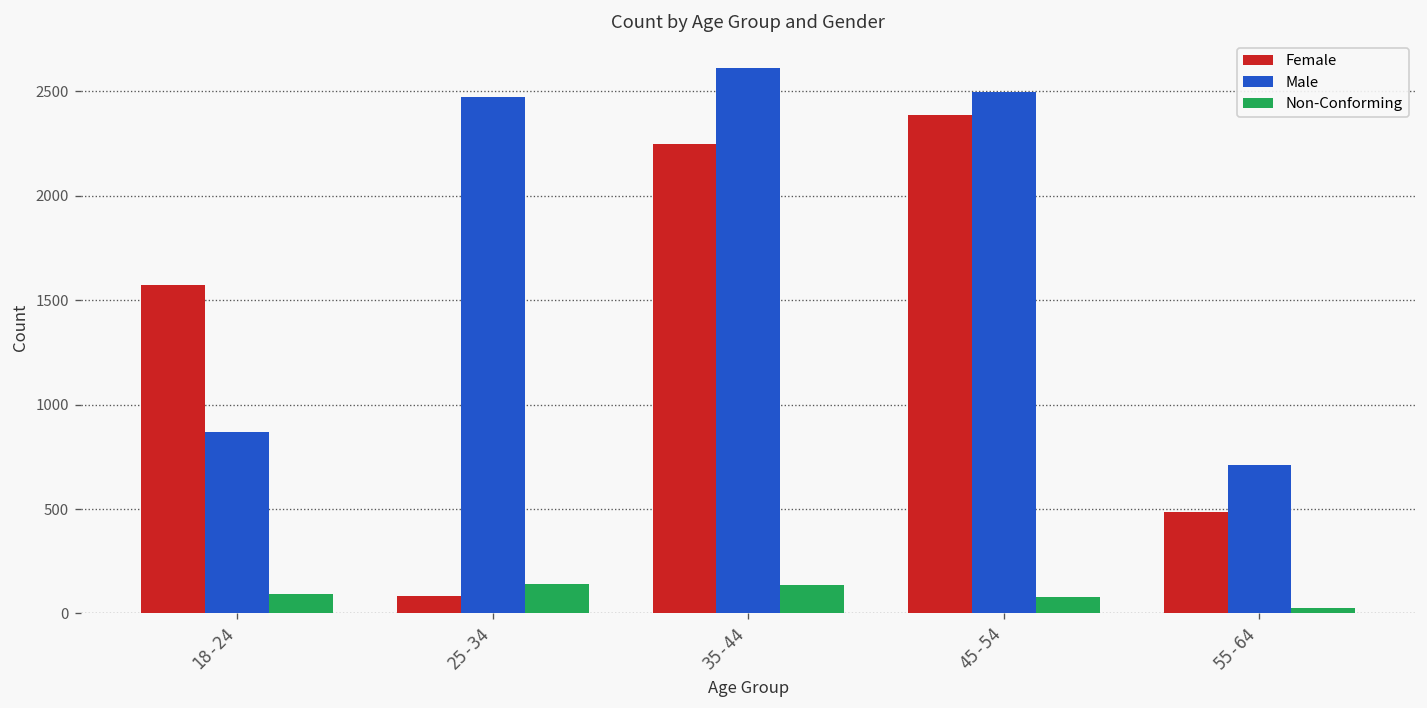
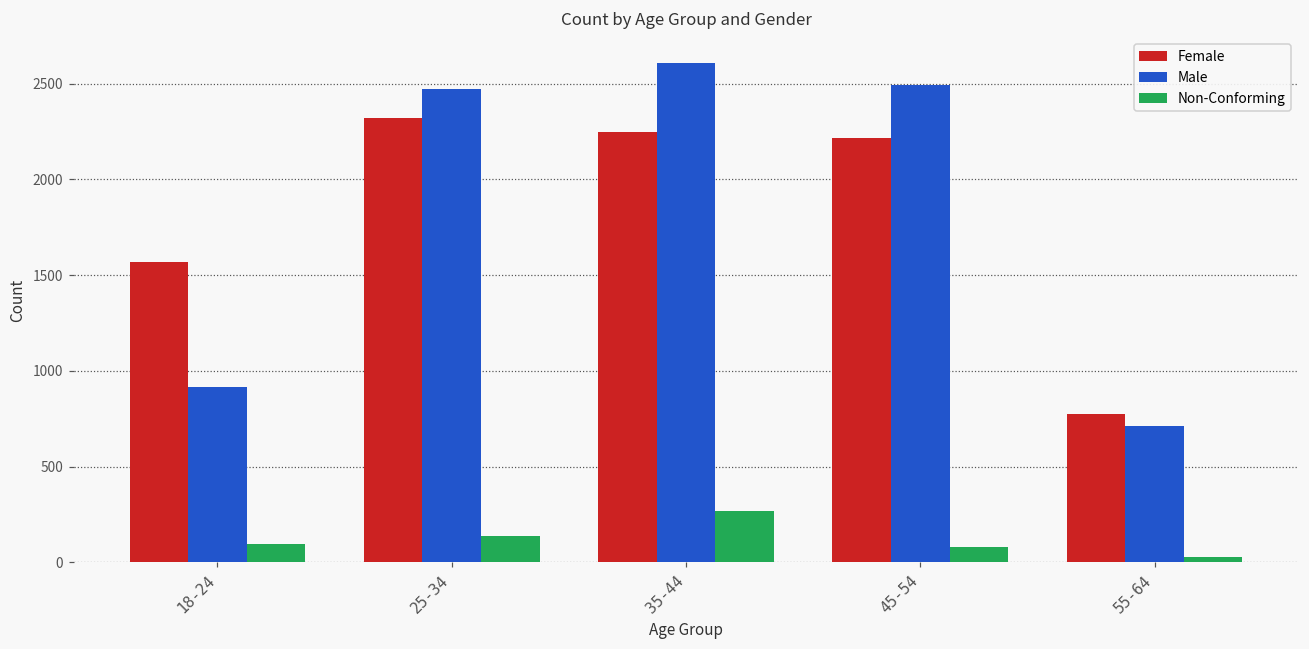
  {
    "Female": {
      "18-24": 1570,
-     "25-34": 90,
+     "25-34": 2320,
      "35-44": 2250,
-     "45-54": 2390,
-     "55-64": 490
+     "45-54": 2220,
+     "55-64": 780
    },
    "Male": {
-     "18-24": 870,
+     "18-24": 920,
      "25-34": 2470,
      "35-44": 2610,
      "45-54": 2500,
      "55-64": 710
    },
    "Non-Conforming": {
      "18-24": 90,
      "25-34": 140,
-     "35-44": 140,
+     "35-44": 270,
      "45-54": 80,
      "55-64": 30
    }
  }
